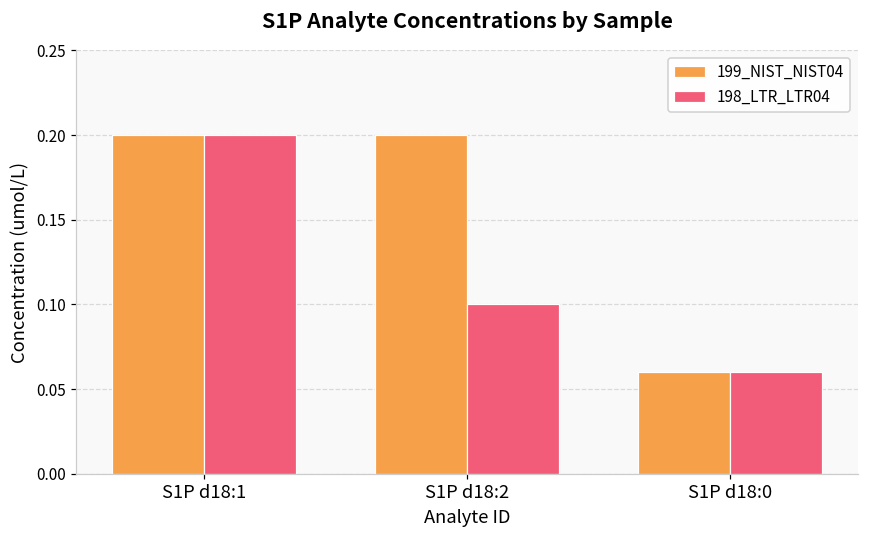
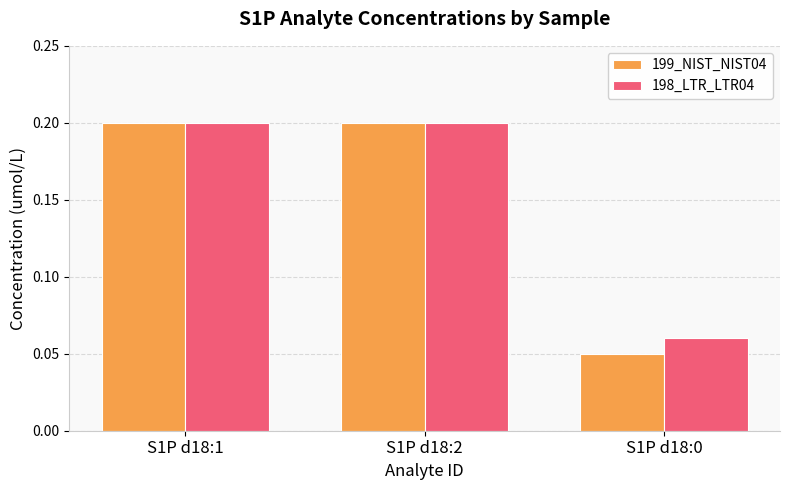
  {
    "199_NIST_NIST04": {
      "S1P d18:1": 0.20,
      "S1P d18:2": 0.20,
-     "S1P d18:0": 0.06
+     "S1P d18:0": 0.05
    },
    "198_LTR_LTR04": {
      "S1P d18:1": 0.2,
-     "S1P d18:2": 0.1,
+     "S1P d18:2": 0.2,
      "S1P d18:0": 0.060
    }
  }
